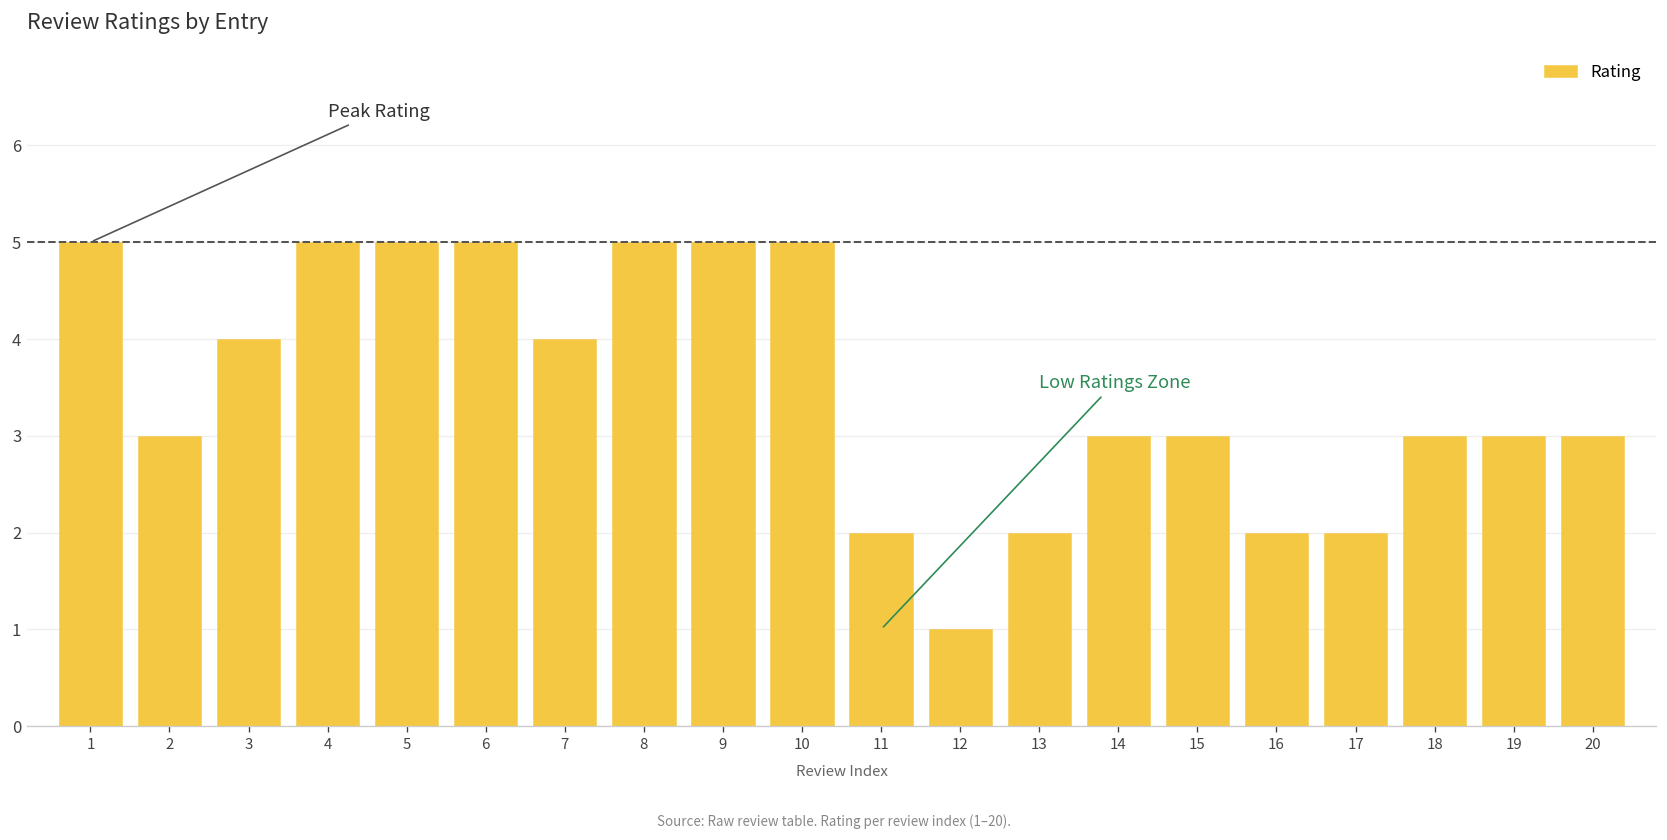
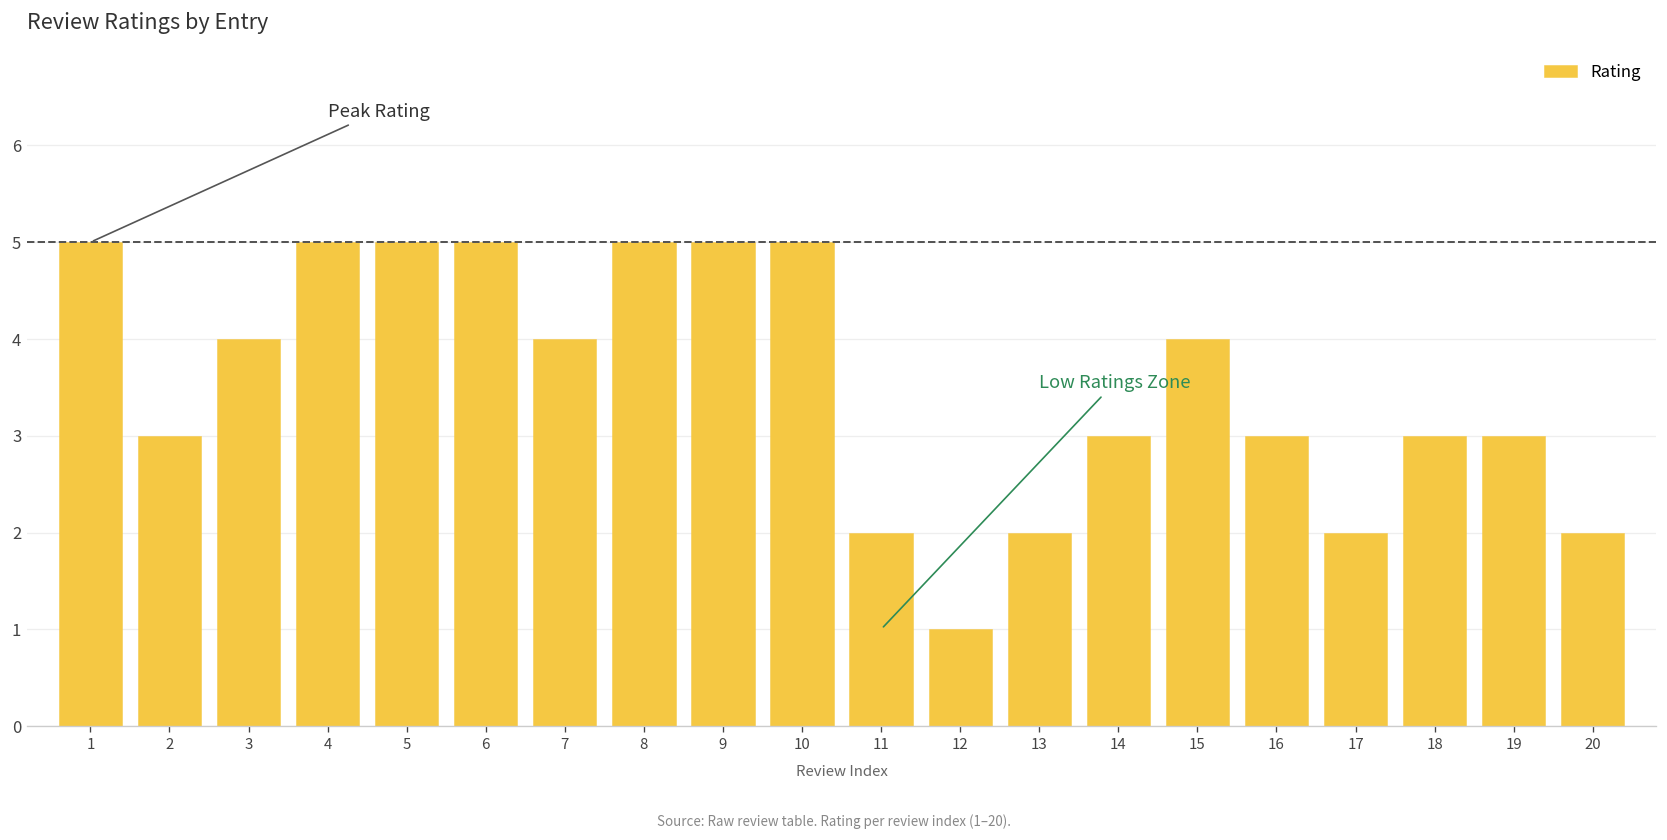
  {
    "Rating": {
      "1": 5,
      "2": 3,
      "3": 4,
      "4": 5,
      "5": 5,
      "6": 5,
      "7": 4,
      "8": 5,
      "9": 5,
      "10": 5,
      "11": 2,
      "12": 1,
      "13": 2,
      "14": 3,
-     "15": 3,
-     "16": 2,
+     "15": 4,
+     "16": 3,
      "17": 2,
      "18": 3,
      "19": 3,
-     "20": 3
+     "20": 2
    }
  }
